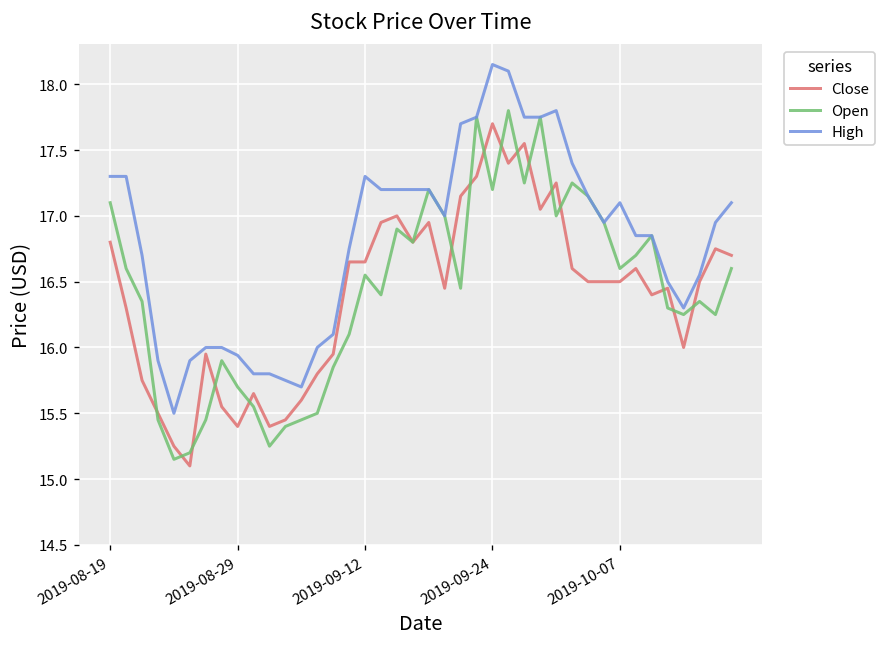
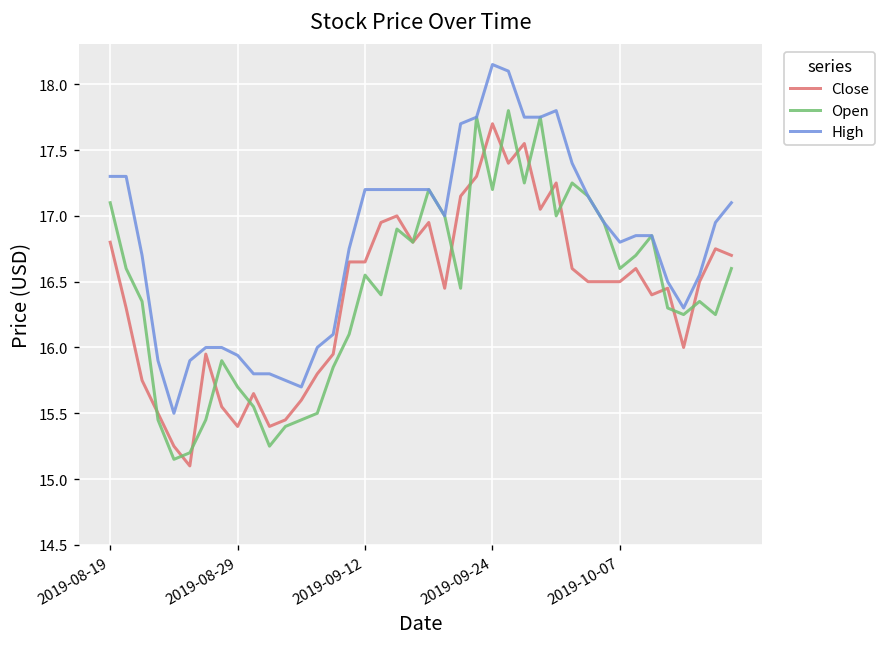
  {
    "Close": {
      "2019-08-19": 16.8,
      "2019-08-29": 15.4,
      "2019-09-12": 16.65,
      "2019-09-24": 17.7,
      "2019-10-07": 16.5
    },
    "Open": {
      "2019-08-19": 17.1,
      "2019-08-29": 15.7,
      "2019-09-12": 16.55,
      "2019-09-24": 17.2,
      "2019-10-07": 16.6
    },
    "High": {
      "2019-08-19": 17.3,
      "2019-08-29": 15.94,
-     "2019-09-12": 17.3,
+     "2019-09-12": 17.2,
      "2019-09-24": 18.15,
-     "2019-10-07": 17.1
+     "2019-10-07": 16.8
    }
  }
